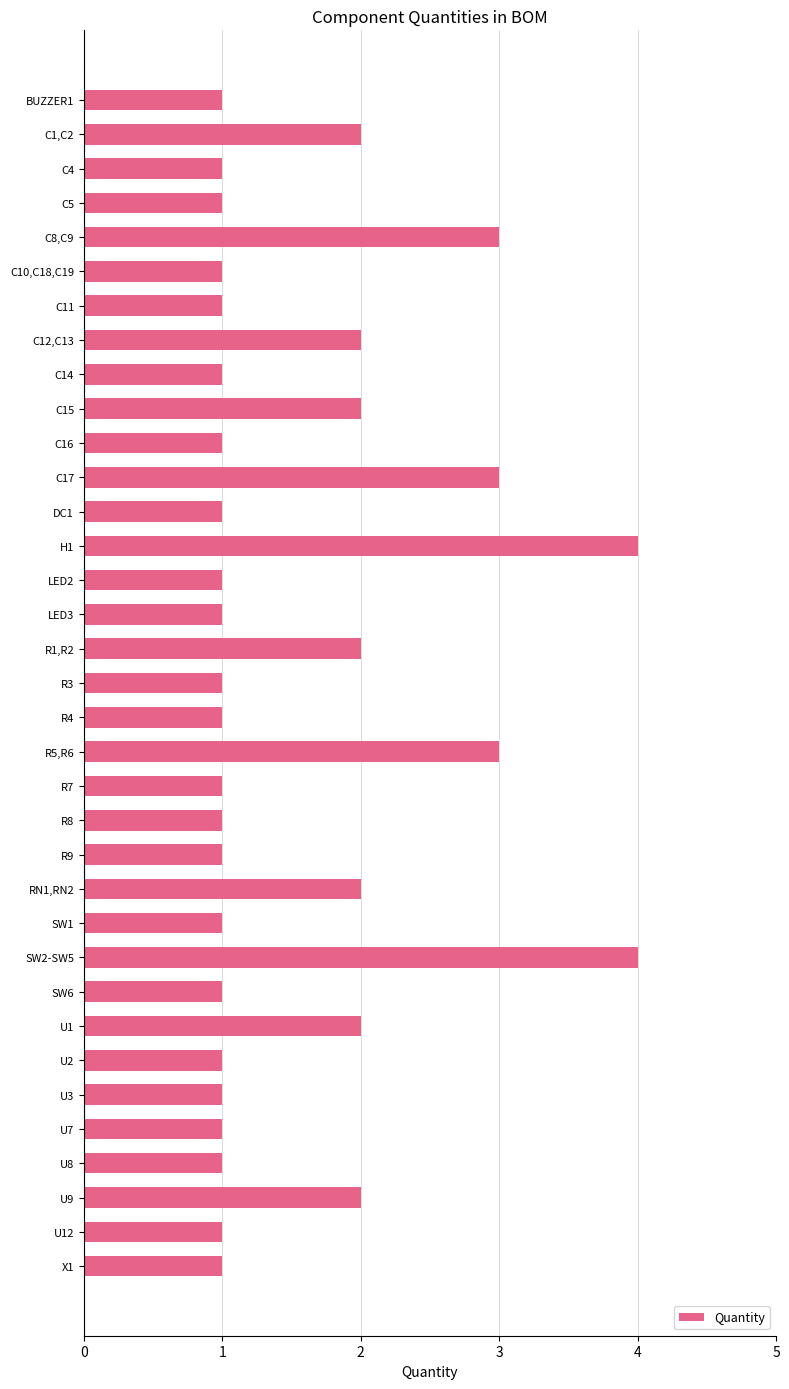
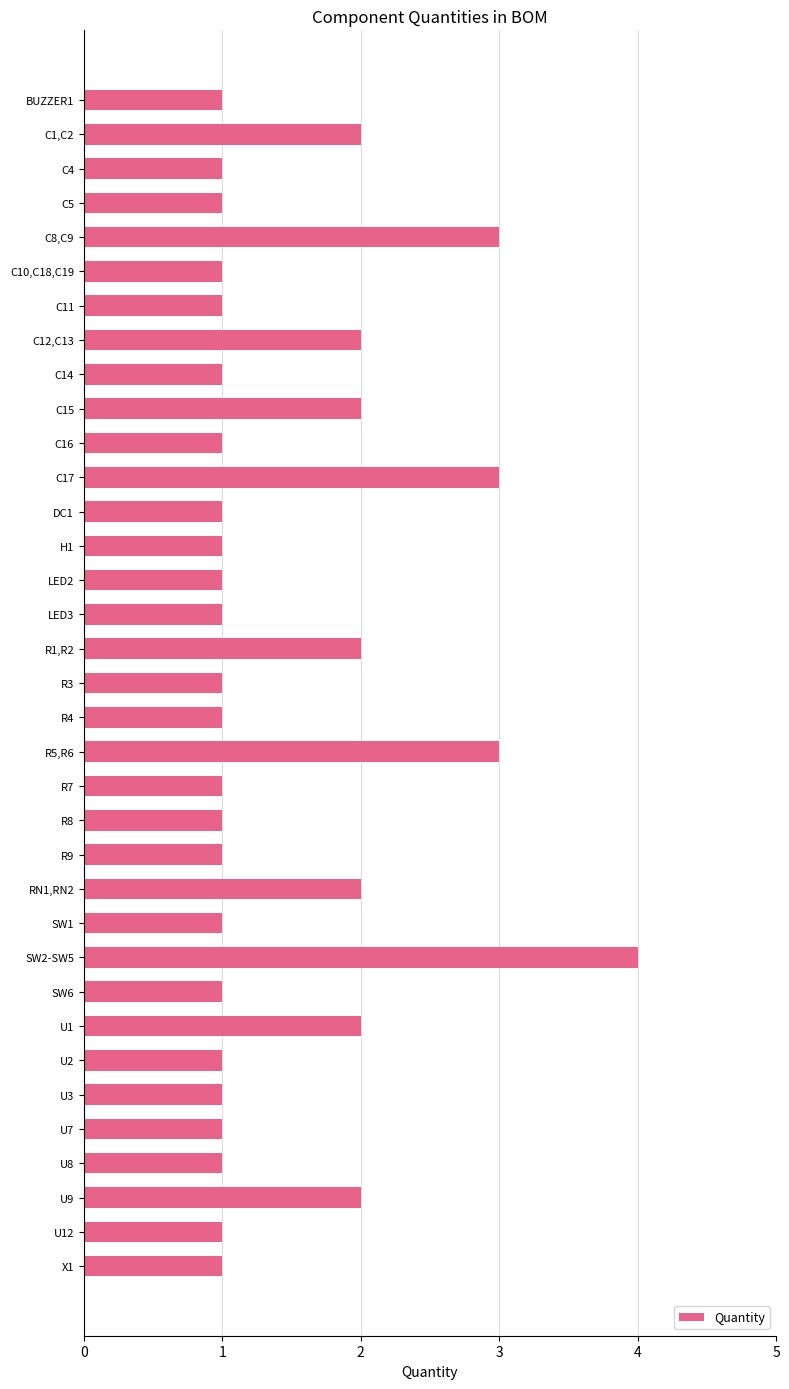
  {
    "BUZZER1": 1,
    "C1,C2": 2,
    "C4": 1,
    "C5": 1,
    "C8,C9": 3,
    "C10,C18,C19": 1,
    "C11": 1,
    "C12,C13": 2,
    "C14": 1,
    "C15": 2,
    "C16": 1,
    "C17": 3,
    "DC1": 1,
-   "H1": 4,
+   "H1": 1,
    "LED2": 1,
    "LED3": 1,
    "R1,R2": 2,
    "R3": 1,
    "R4": 1,
    "R5,R6": 3,
    "R7": 1,
    "R8": 1,
    "R9": 1,
    "RN1,RN2": 2,
    "SW1": 1,
    "SW2-SW5": 4,
    "SW6": 1,
    "U1": 2,
    "U2": 1,
    "U3": 1,
    "U7": 1,
    "U8": 1,
    "U9": 2,
    "U12": 1,
    "X1": 1
  }
